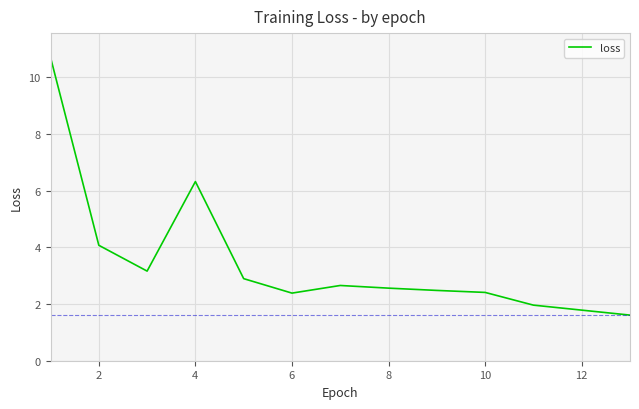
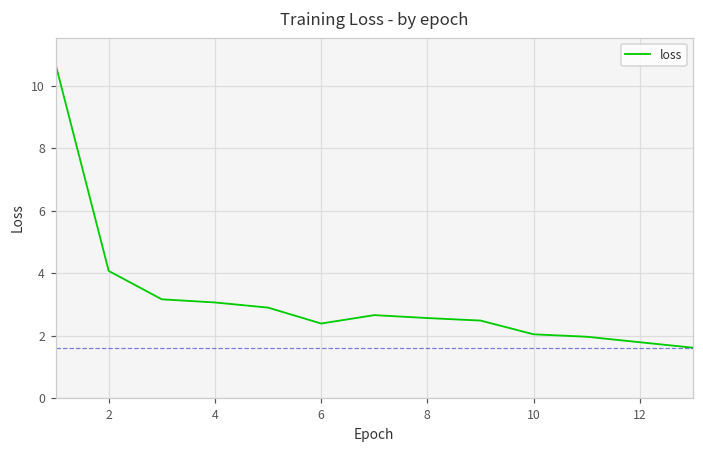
  {
    "2": 4.1,
-   "4": 6.3,
+   "4": 3.1,
    "6": 2.4,
    "8": 2.6,
-   "10": 2.4,
+   "10": 2.0,
    "12": 1.8
  }
